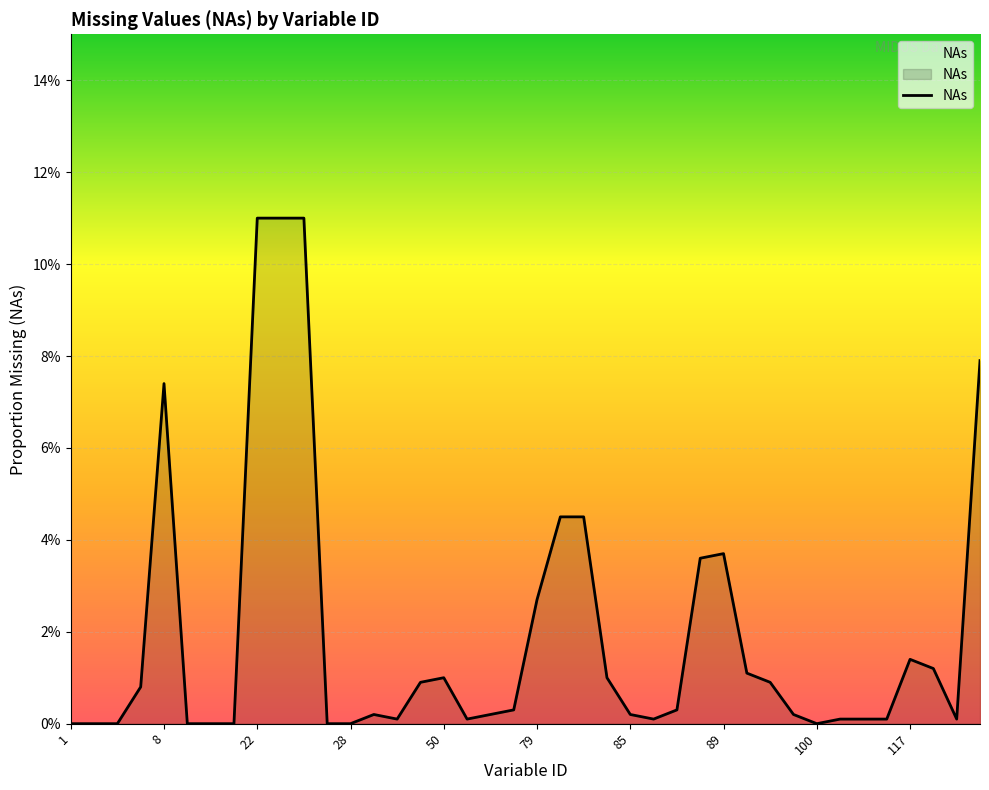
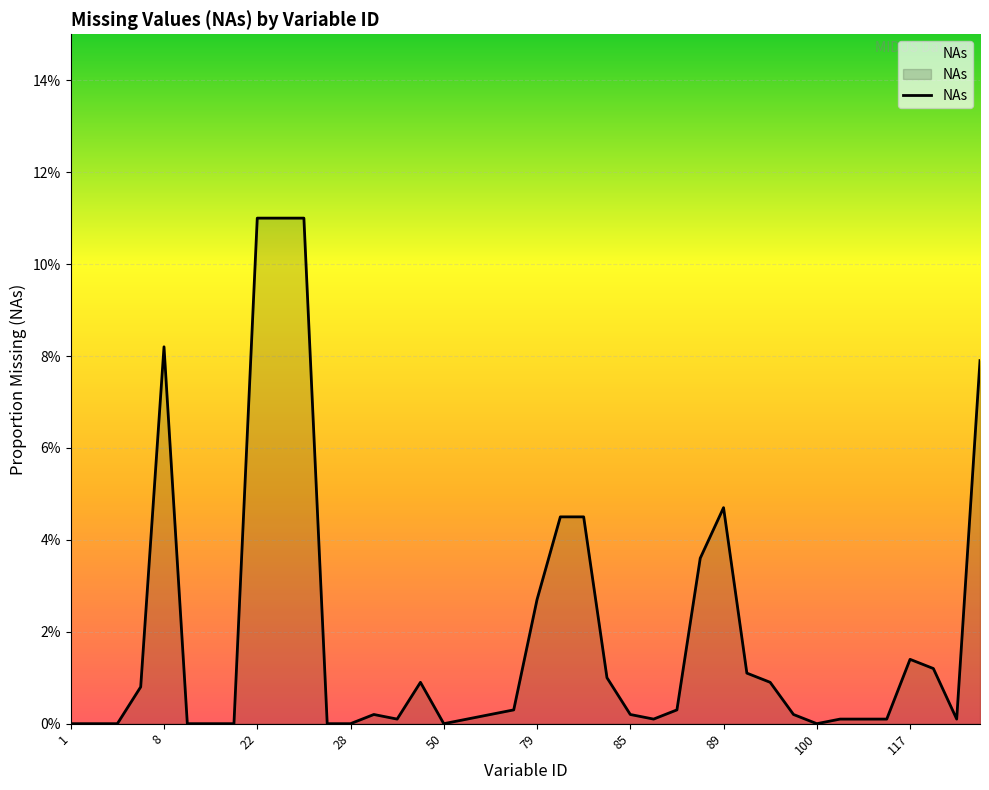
  {
    "1": "0.0%",
-   "8": "7.4%",
+   "8": "8.2%",
    "22": "11.0%",
    "28": "0.0%",
-   "50": "1.0%",
+   "50": "0.0%",
    "79": "2.7%",
    "85": "0.2%",
-   "89": "3.7%",
+   "89": "4.7%",
    "100": "0.0%",
    "117": "1.4%"
  }
